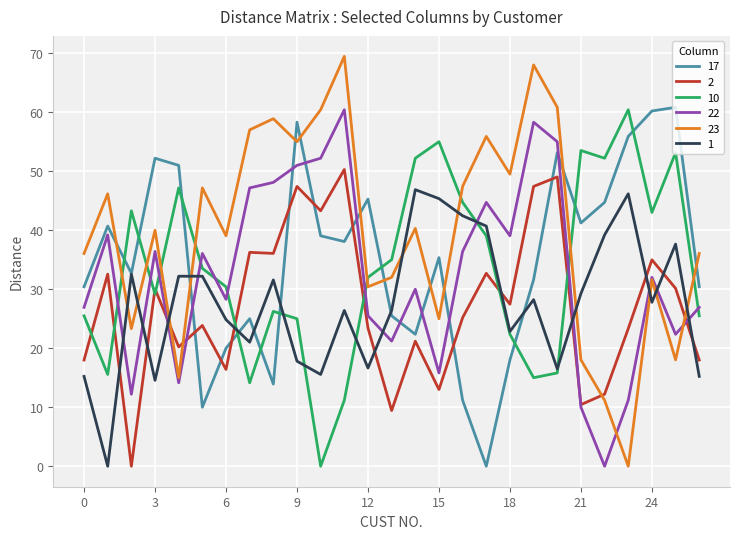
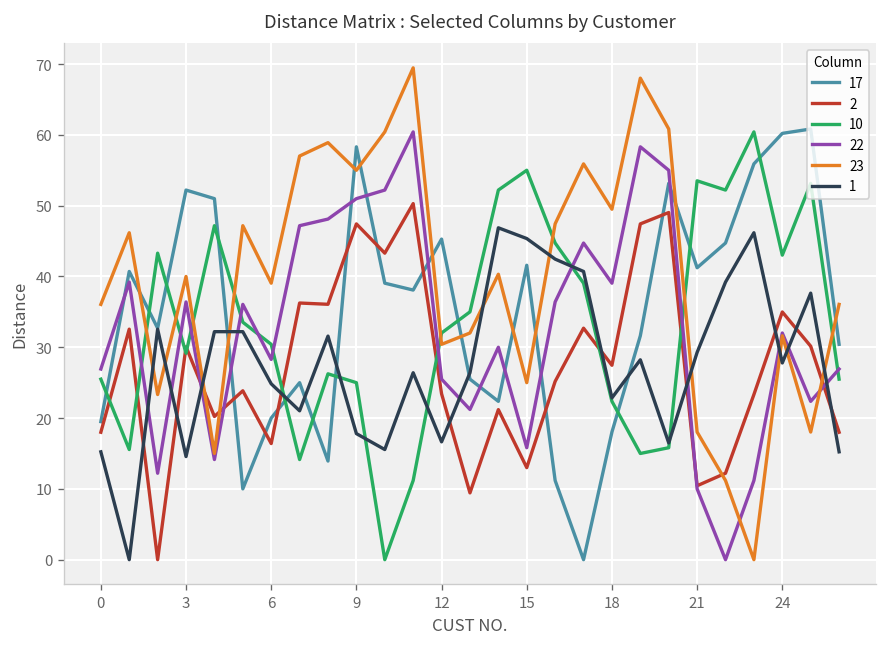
  {
    "17": {
-     "0": 30,
+     "0": 19,
      "3": 52,
      "6": 20,
      "9": 58,
      "12": 45,
-     "15": 35,
+     "15": 42,
      "18": 18,
      "21": 41,
      "24": 60
    },
    "2": {
      "0": 18,
      "3": 30,
      "6": 16,
      "9": 47,
      "12": 23,
      "15": 13,
      "18": 27,
      "21": 10,
      "24": 35
    },
    "10": {
      "0": 25,
      "3": 29,
      "6": 30,
      "9": 25,
      "12": 32,
      "15": 55,
      "18": 22,
      "21": 54,
      "24": 43
    },
    "22": {
      "0": 27,
      "3": 36,
      "6": 28,
      "9": 51,
      "12": 25,
      "15": 16,
      "18": 39,
      "21": 10
    },
    "23": {
      "0": 36,
      "3": 40,
      "6": 39,
      "9": 55,
      "12": 30,
      "15": 25,
      "18": 49,
      "21": 18
    },
    "1": {
      "0": 15,
      "3": 15,
      "6": 25,
      "9": 18,
      "12": 17,
      "15": 45,
      "18": 23,
      "21": 29,
      "24": 28
    }
  }
